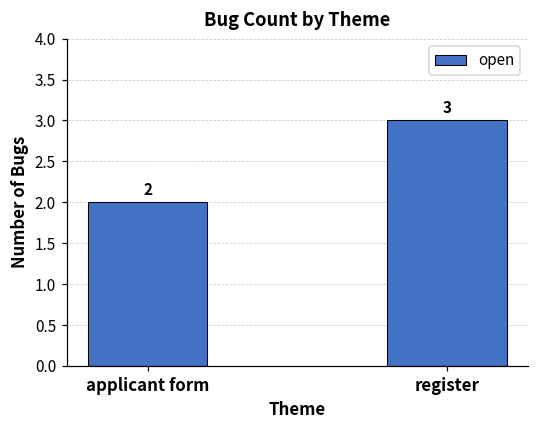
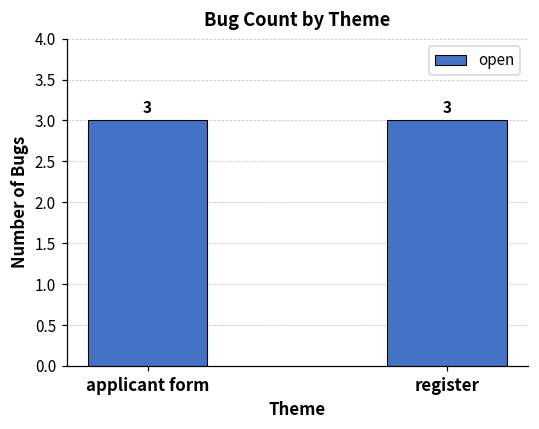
  {
-   "applicant form": 2,
+   "applicant form": 3,
    "register": 3
  }
